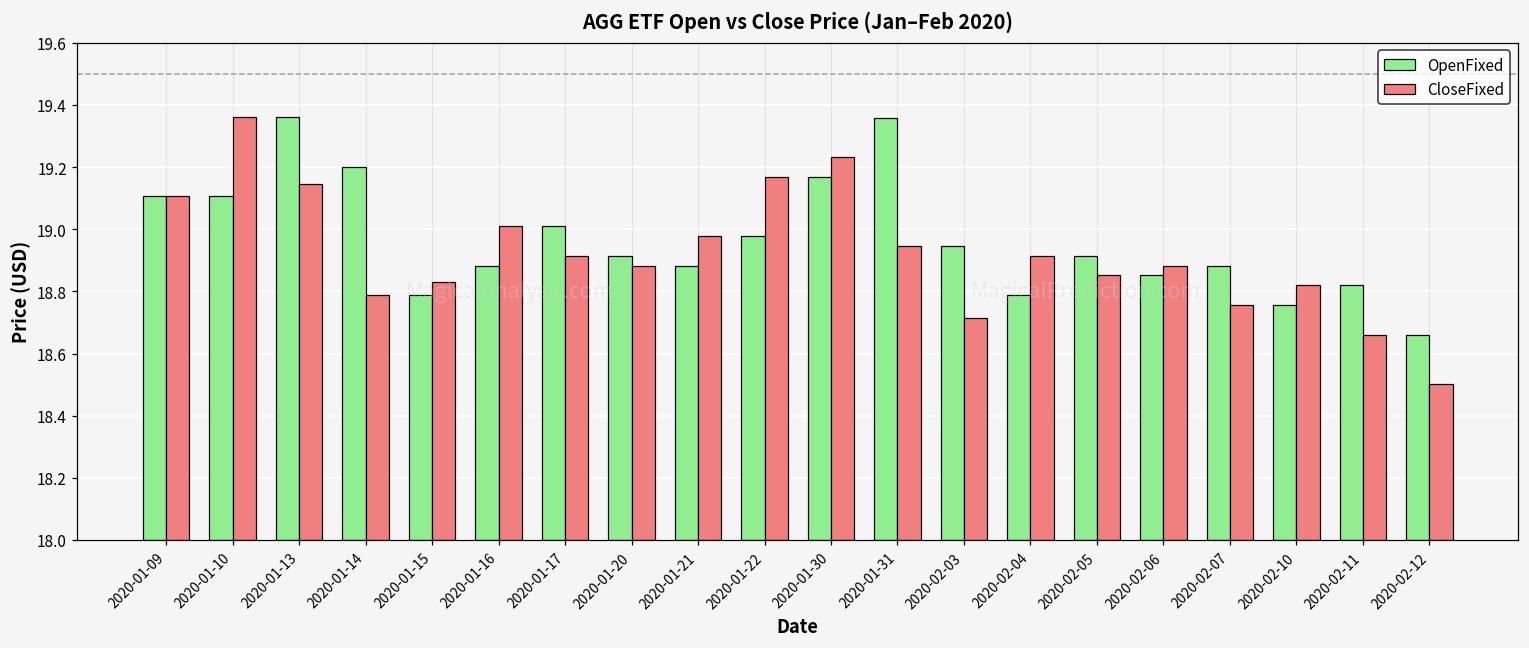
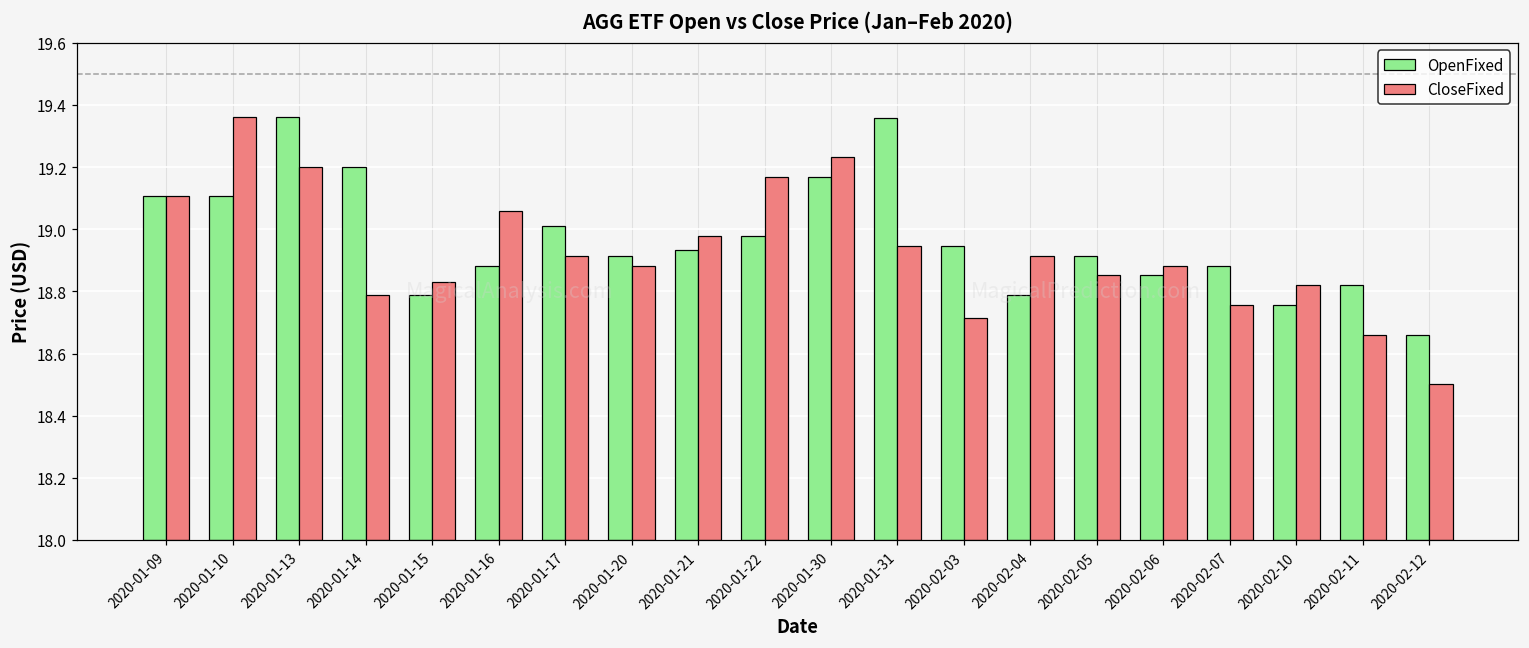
  {
    "OpenFixed": {
      "2020-01-09": 19.11,
      "2020-01-10": 19.11,
      "2020-01-13": 19.36,
      "2020-01-14": 19.20,
      "2020-01-15": 18.79,
      "2020-01-16": 18.88,
      "2020-01-17": 19.01,
      "2020-01-20": 18.91,
-     "2020-01-21": 18.88,
+     "2020-01-21": 18.93,
      "2020-01-22": 18.98,
      "2020-01-30": 19.17,
      "2020-01-31": 19.36,
      "2020-02-03": 18.95,
      "2020-02-04": 18.79,
      "2020-02-05": 18.91,
      "2020-02-06": 18.85,
      "2020-02-07": 18.88,
      "2020-02-10": 18.76,
      "2020-02-11": 18.82,
      "2020-02-12": 18.66
    },
    "CloseFixed": {
      "2020-01-09": 19.11,
      "2020-01-10": 19.36,
-     "2020-01-13": 19.14,
+     "2020-01-13": 19.20,
      "2020-01-14": 18.79,
      "2020-01-15": 18.83,
-     "2020-01-16": 19.01,
+     "2020-01-16": 19.06,
      "2020-01-17": 18.91,
      "2020-01-20": 18.88,
      "2020-01-21": 18.98,
      "2020-01-22": 19.17,
      "2020-01-30": 19.23,
      "2020-01-31": 18.95,
      "2020-02-03": 18.71,
      "2020-02-04": 18.91,
      "2020-02-05": 18.85,
      "2020-02-06": 18.88,
      "2020-02-07": 18.76,
      "2020-02-10": 18.82,
      "2020-02-11": 18.66,
      "2020-02-12": 18.50
    }
  }
